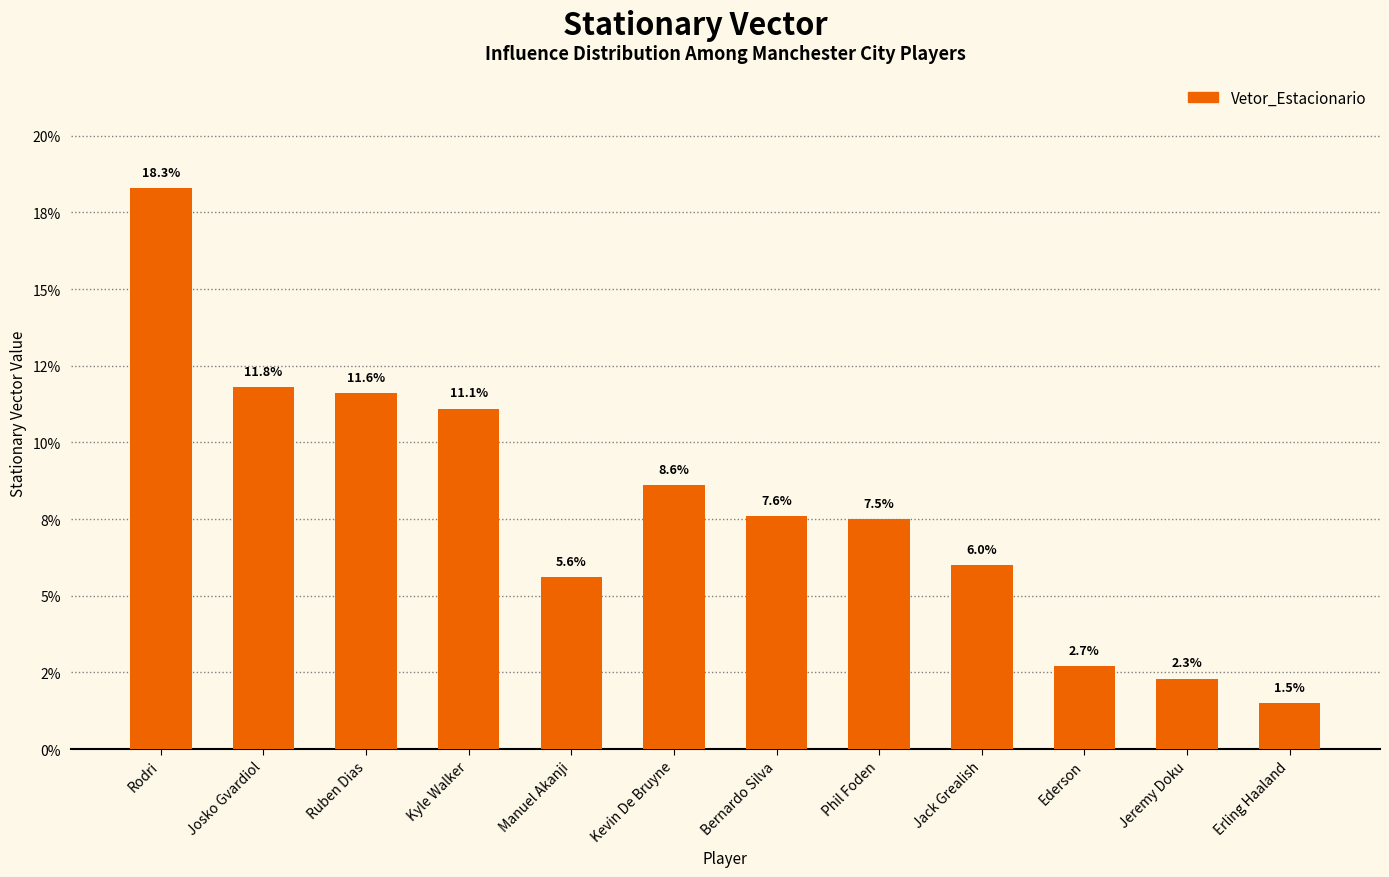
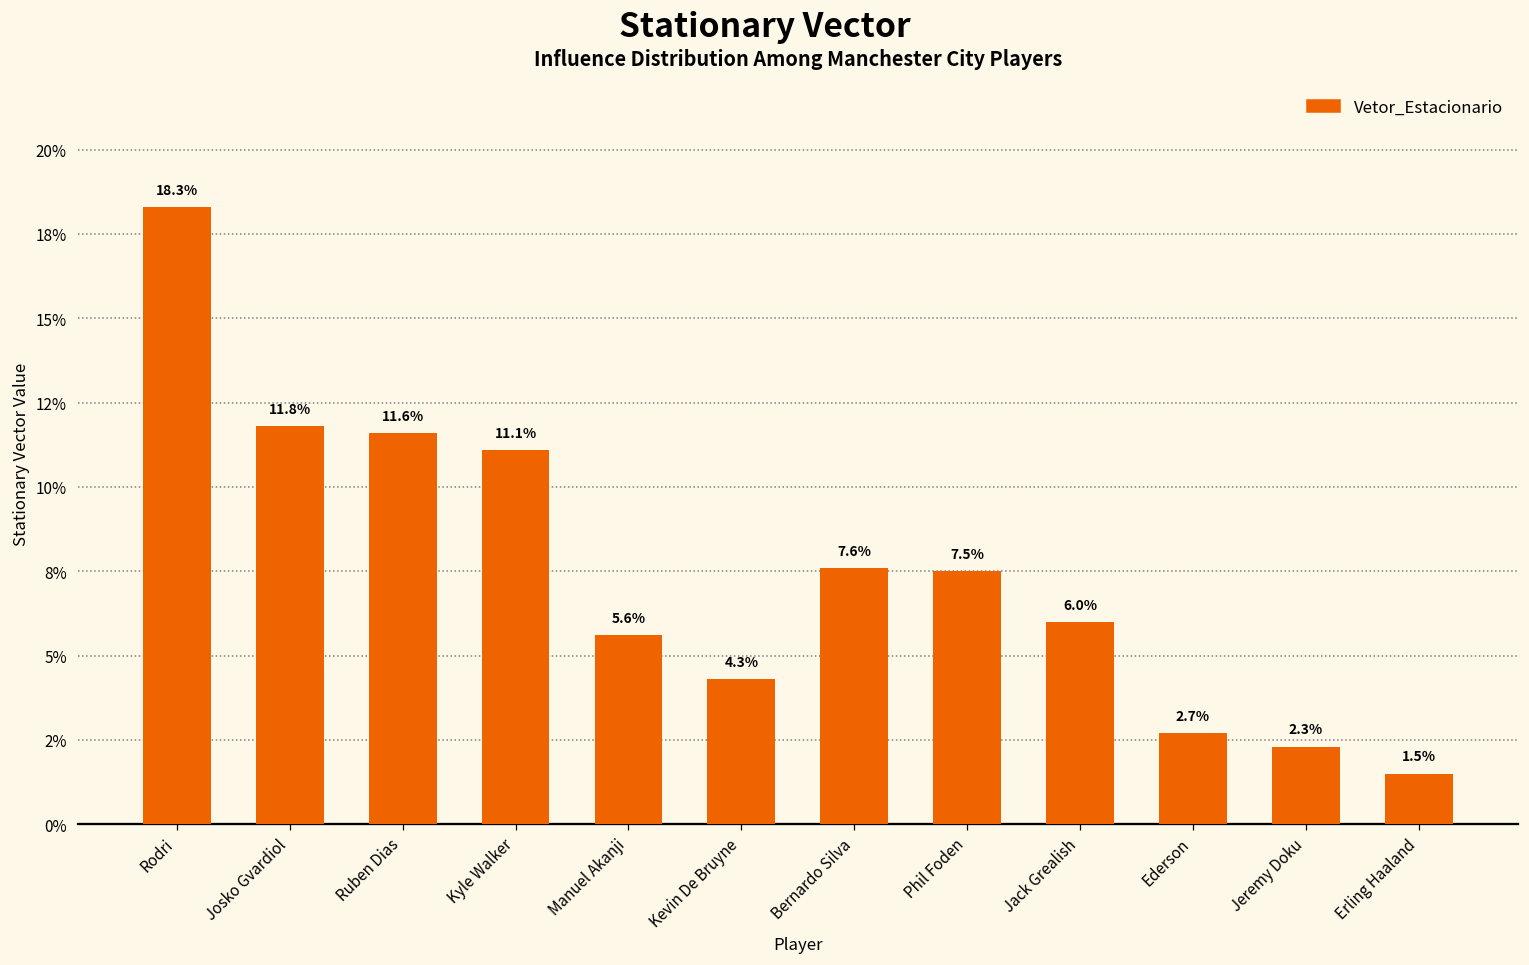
  {
    "Rodri": "18.3%",
    "Josko Gvardiol": "11.8%",
    "Ruben Dias": "11.6%",
    "Kyle Walker": "11.1%",
    "Manuel Akanji": "5.6%",
-   "Kevin De Bruyne": "8.6%",
+   "Kevin De Bruyne": "4.3%",
    "Bernardo Silva": "7.6%",
    "Phil Foden": "7.5%",
    "Jack Grealish": "6.0%",
    "Ederson": "2.7%",
    "Jeremy Doku": "2.3%",
    "Erling Haaland": "1.5%"
  }
